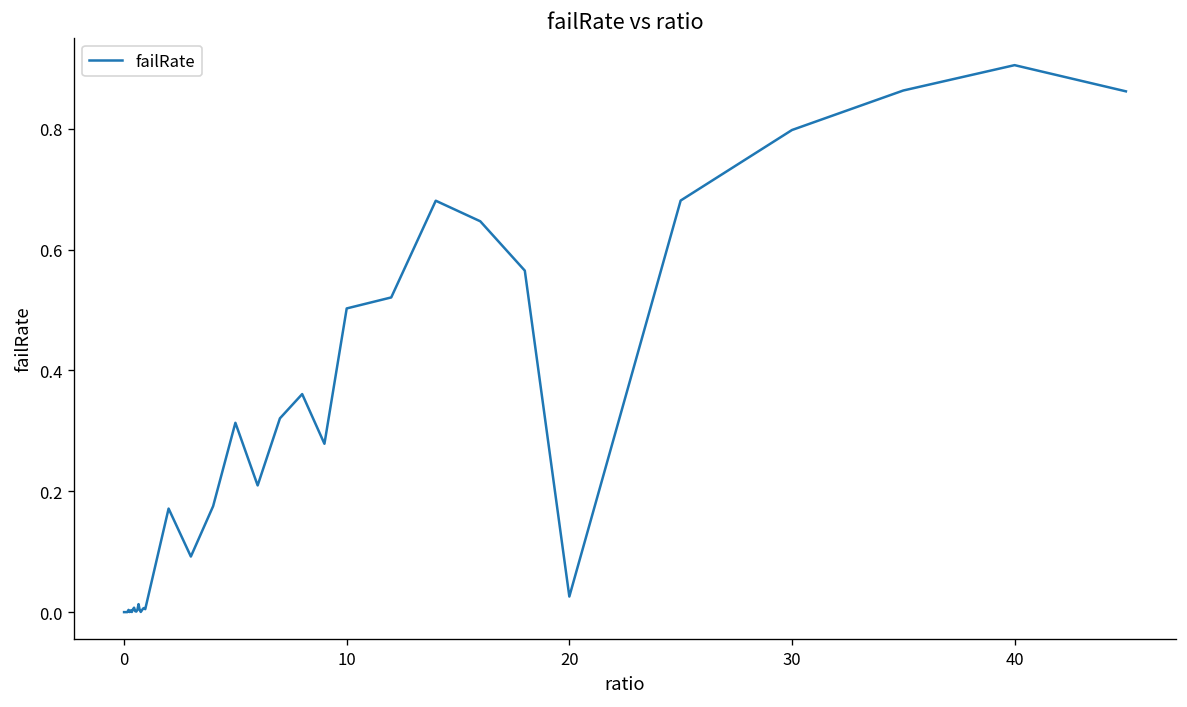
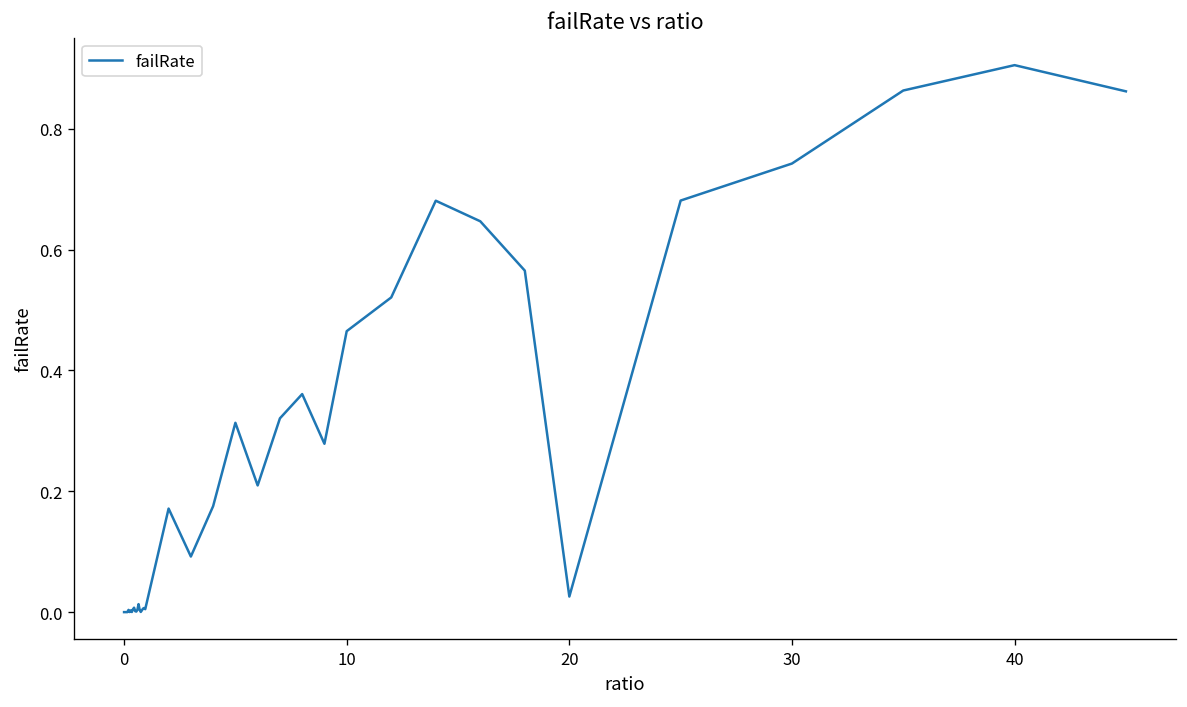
  {
    "0": 0.00,
-   "10": 0.50,
+   "10": 0.46,
    "20": 0.03,
-   "30": 0.80,
+   "30": 0.74,
    "40": 0.91
  }
